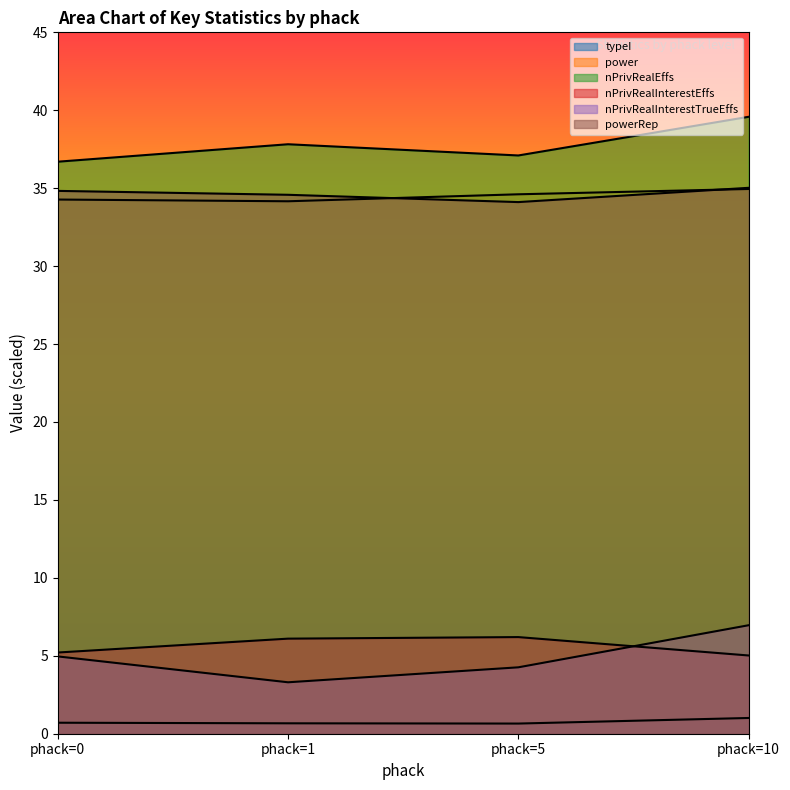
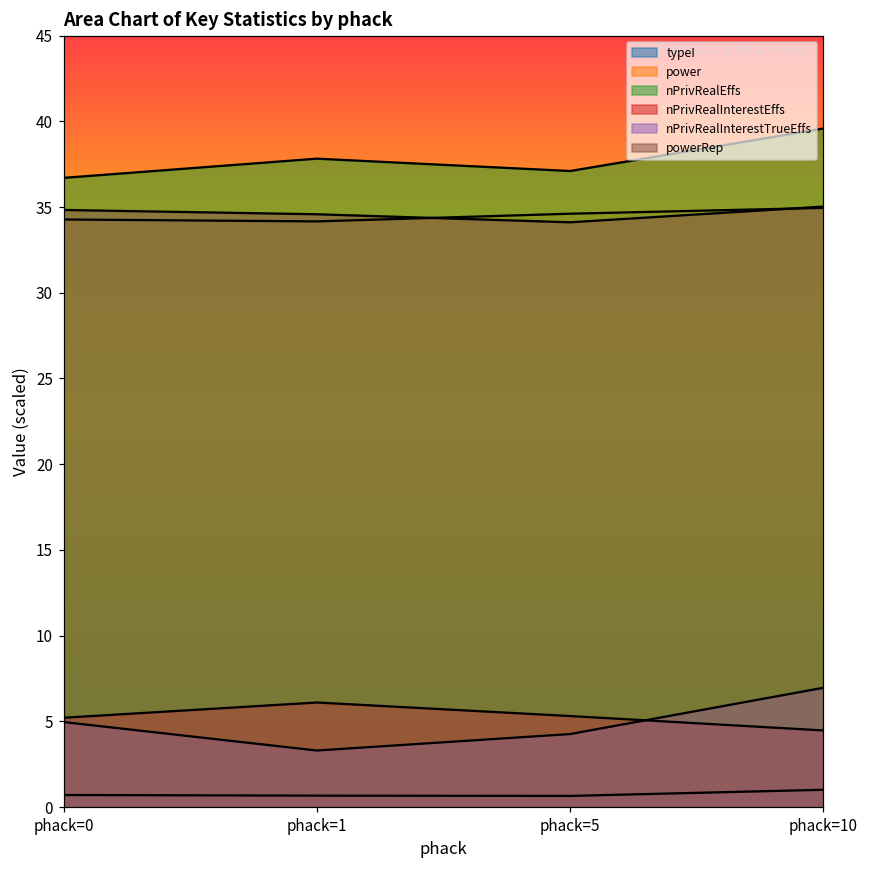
  {
    "typeI": {
      "phack=0": 0.7,
      "phack=1": 0.7,
      "phack=5": 0.7,
      "phack=10": 1.0
    },
    "power": {
      "phack=0": 34.3,
      "phack=1": 34.2,
      "phack=5": 34.6
    },
    "nPrivRealEffs": {
      "phack=0": 36.7,
      "phack=1": 37.8,
      "phack=5": 37.1,
      "phack=10": 39.6
    },
    "nPrivRealInterestEffs": {
      "phack=0": 5.2,
      "phack=1": 6.1,
-     "phack=5": 6.2,
-     "phack=10": 5.0
+     "phack=5": 5.3,
+     "phack=10": 4.5
    },
    "nPrivRealInterestTrueEffs": {
      "phack=0": 5.0,
      "phack=1": 3.3,
      "phack=5": 4.3,
      "phack=10": 7.0
    },
    "powerRep": {
      "phack=0": 34.8,
      "phack=1": 34.6,
      "phack=5": 34.1
    }
  }
